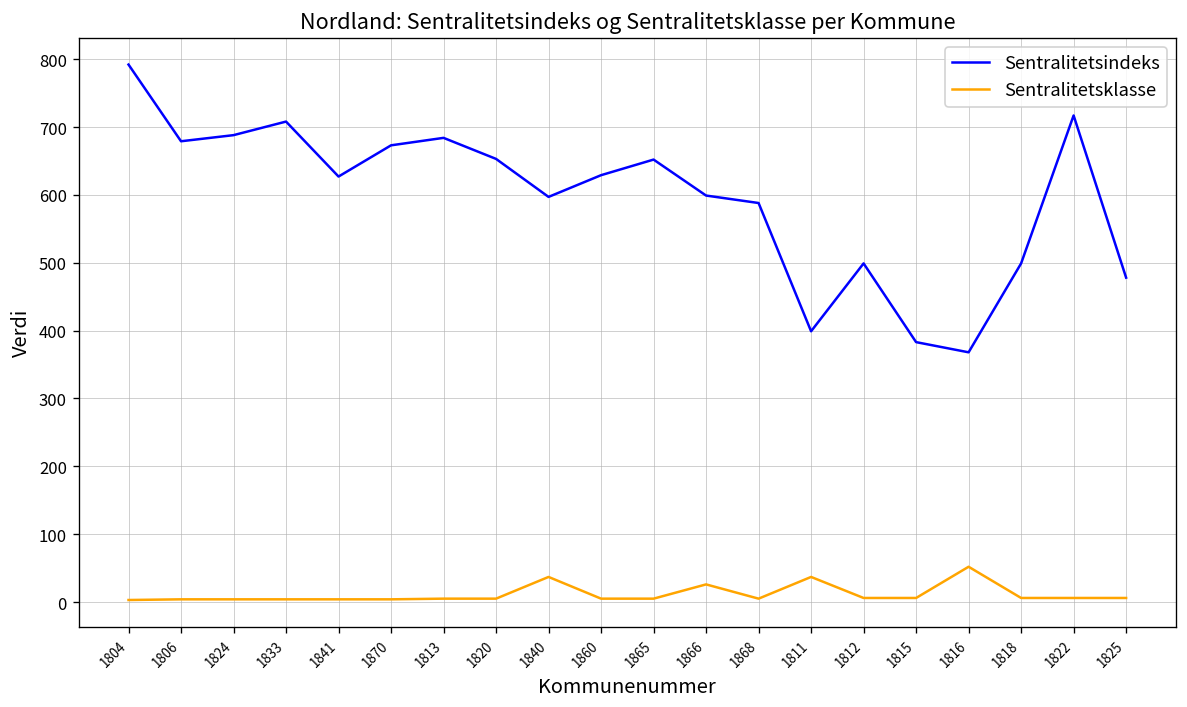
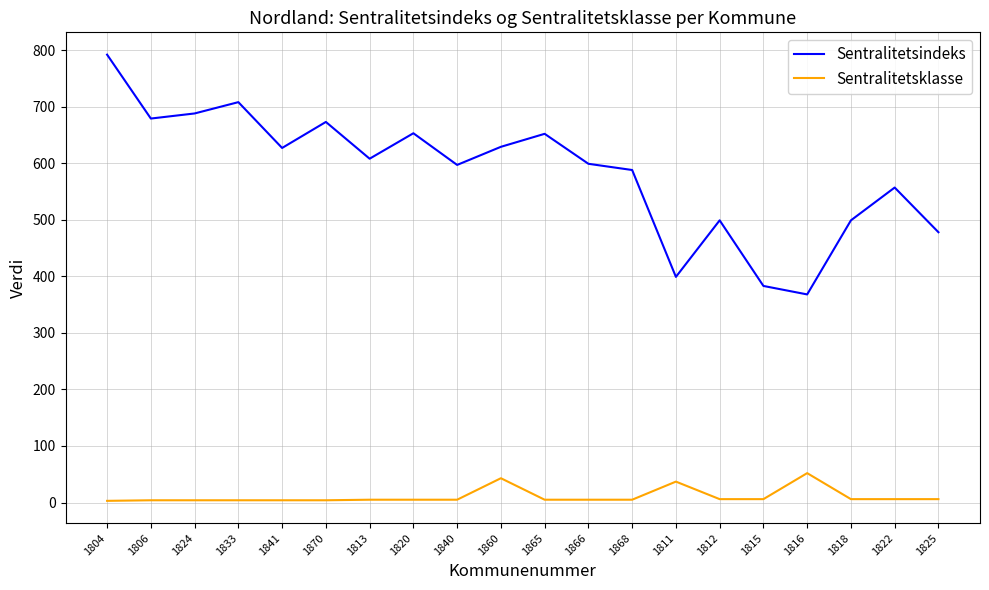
  {
    "Sentralitetsindeks": {
      "1804": 790,
      "1806": 680,
      "1824": 690,
      "1833": 710,
      "1841": 630,
      "1870": 670,
-     "1813": 680,
+     "1813": 610,
      "1820": 650,
      "1840": 600,
      "1860": 630,
      "1865": 650,
      "1866": 600,
      "1868": 590,
      "1811": 400,
      "1812": 500,
      "1815": 380,
      "1816": 370,
      "1818": 500,
-     "1822": 720,
+     "1822": 560,
      "1825": 480
    },
    "Sentralitetsklasse": {
      "1804": 0,
      "1806": 0,
      "1824": 0,
      "1833": 0,
      "1841": 0,
      "1870": 0,
      "1813": 10,
      "1820": 10,
-     "1840": 40,
-     "1860": 10,
+     "1840": 10,
+     "1860": 40,
      "1865": 10,
-     "1866": 30,
+     "1866": 10,
      "1868": 10,
      "1811": 40,
      "1812": 10,
      "1815": 10,
      "1816": 50,
      "1818": 10,
      "1822": 10,
      "1825": 10
    }
  }
